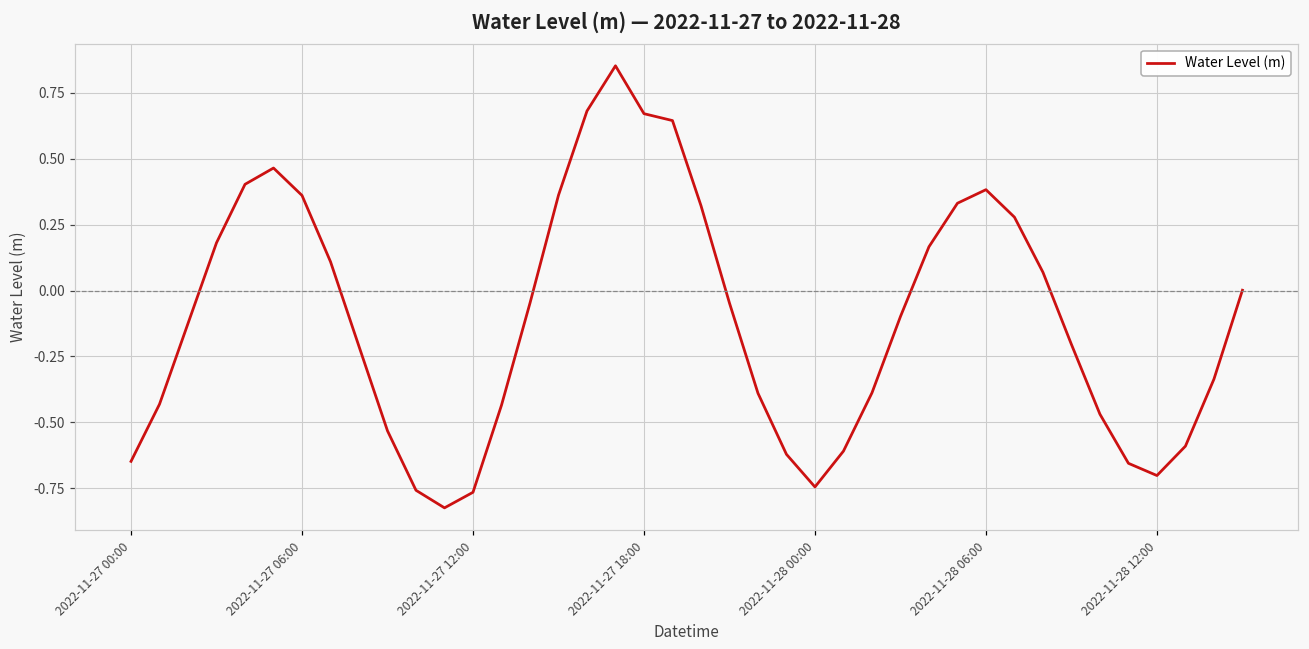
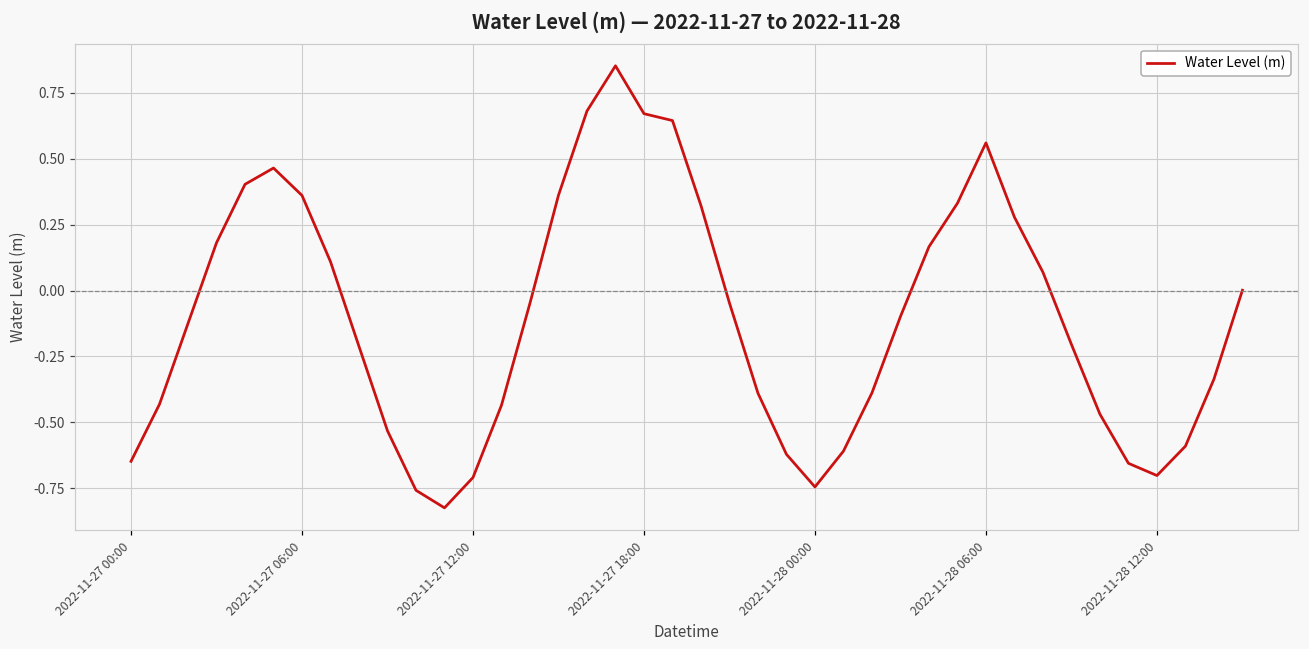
  {
    "2022-11-27 00:00": -0.65,
    "2022-11-27 06:00": 0.36,
-   "2022-11-27 12:00": -0.77,
+   "2022-11-27 12:00": -0.71,
    "2022-11-27 18:00": 0.67,
    "2022-11-28 00:00": -0.75,
-   "2022-11-28 06:00": 0.38,
+   "2022-11-28 06:00": 0.56,
    "2022-11-28 12:00": -0.70
  }
